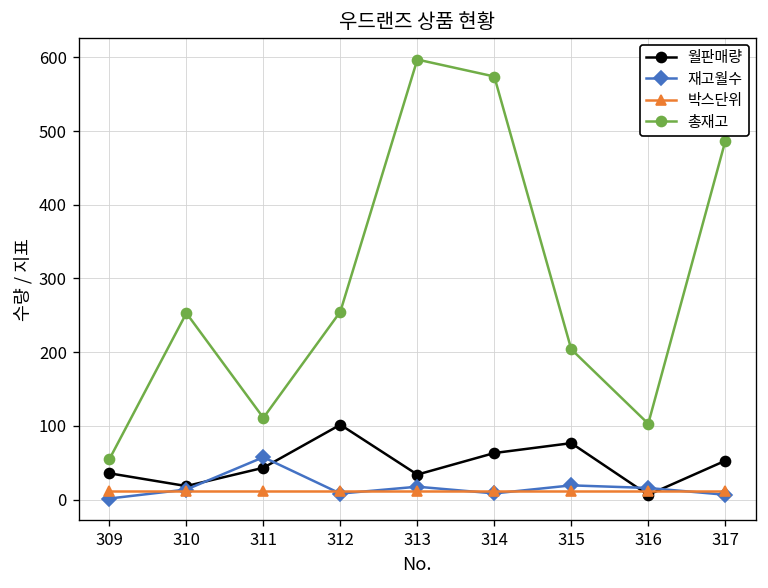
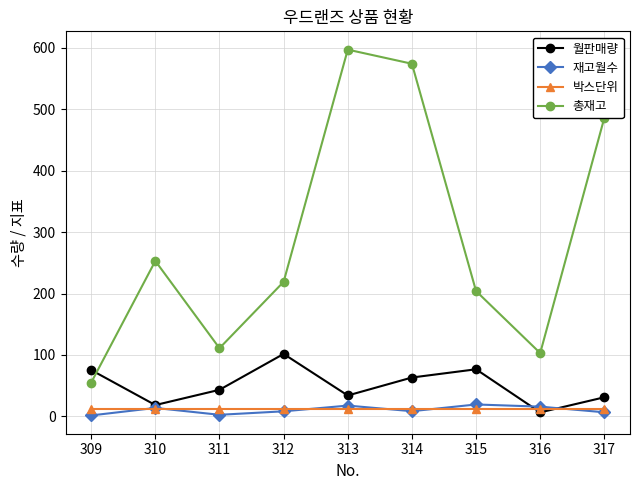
  {
    "월판매량": {
-     "309": 40,
+     "309": 80,
      "310": 20,
      "311": 40,
      "312": 100,
      "313": 30,
      "314": 60,
      "315": 80,
      "316": 10,
-     "317": 50
+     "317": 30
    },
    "재고월수": {
      "309": 0,
-     "311": 60,
+     "311": 0,
      "313": 20,
      "315": 20,
      "317": 10
    },
    "박스단위": {
      "309": 10,
      "311": 10,
      "313": 10,
      "315": 10,
      "317": 10
    },
    "총재고": {
      "309": 60,
      "310": 250,
      "311": 110,
-     "312": 260,
+     "312": 220,
      "313": 600,
      "314": 570,
      "315": 200,
      "316": 100
    }
  }
